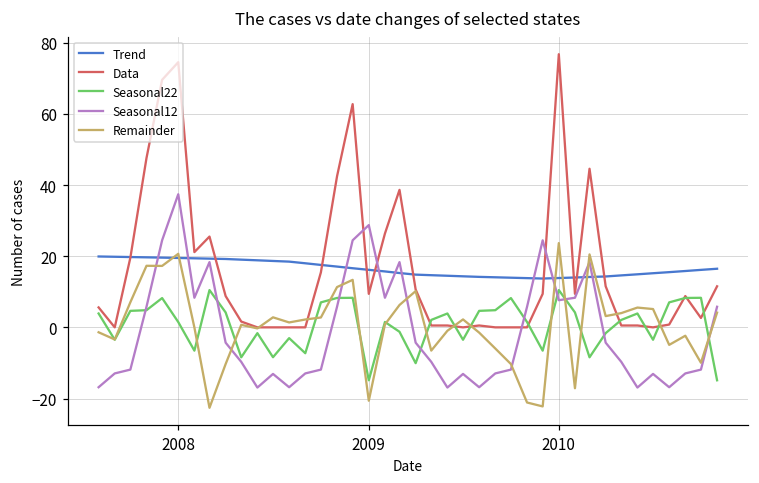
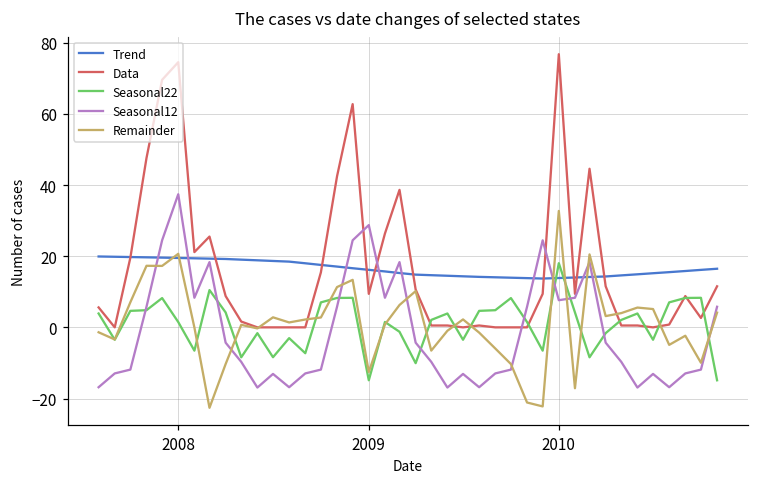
  {
    "Trend": {
      "2008": 20,
      "2009": 16,
      "2010": 14
    },
    "Data": {
      "2009": 9,
      "2010": 77
    },
    "Seasonal22": {
      "2008": 1,
      "2009": -15,
-     "2010": 10
+     "2010": 18
    },
    "Seasonal12": {
      "2008": 37,
      "2009": 29,
      "2010": 8
    },
    "Remainder": {
      "2008": 21,
-     "2009": -21,
-     "2010": 24
+     "2009": -13,
+     "2010": 33
    }
  }
